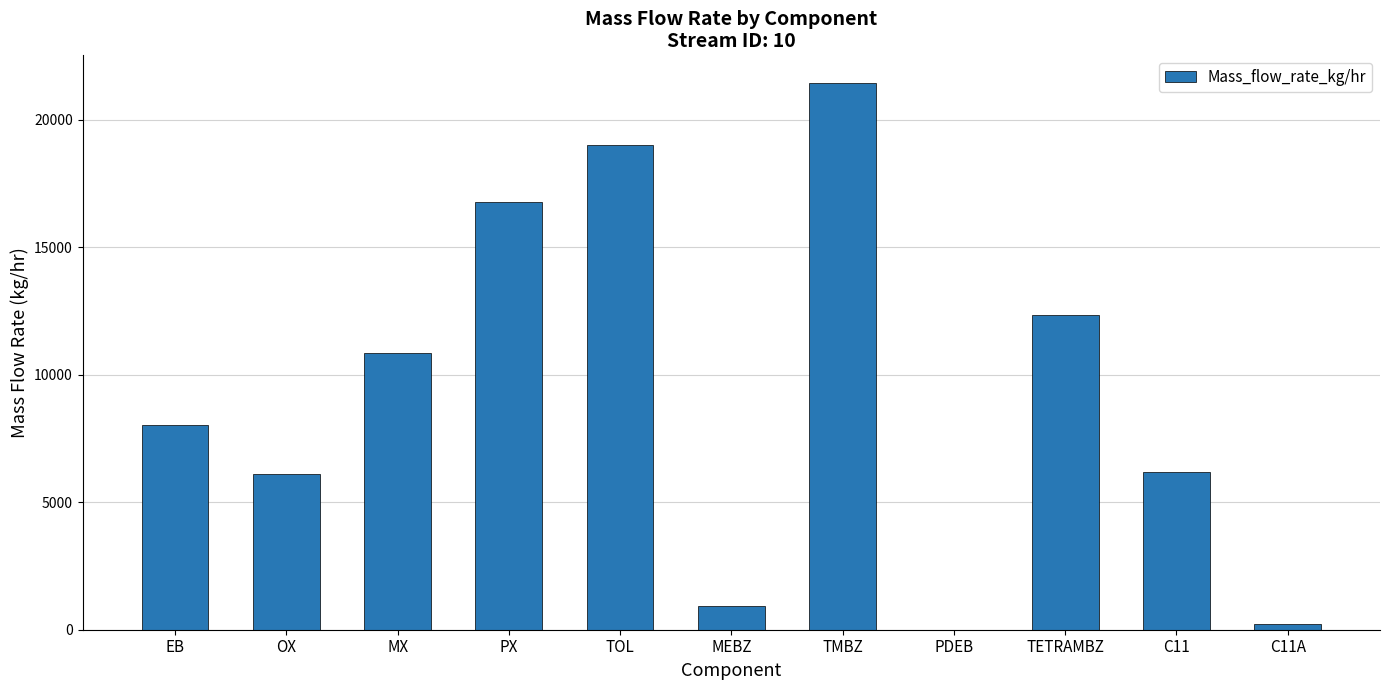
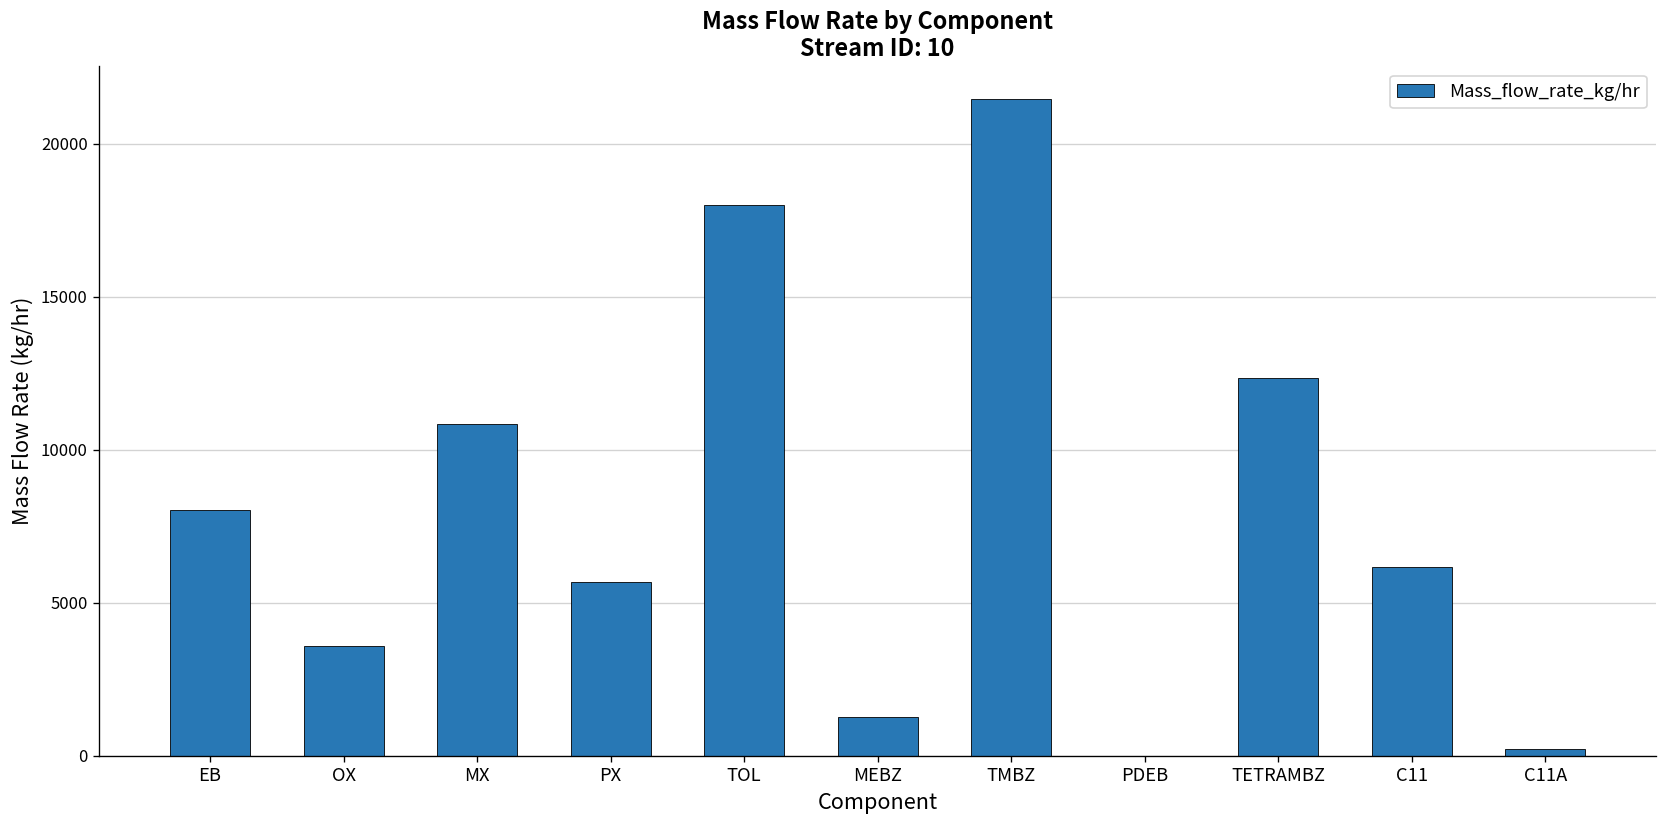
  {
    "EB": 8000,
-   "OX": 6100,
+   "OX": 3600,
    "MX": 10800,
-   "PX": 16800,
-   "TOL": 19000,
-   "MEBZ": 900,
+   "PX": 5700,
+   "TOL": 18000,
+   "MEBZ": 1300,
    "TMBZ": 21400,
    "PDEB": 0,
    "TETRAMBZ": 12300,
    "C11": 6200,
    "C11A": 200
  }
